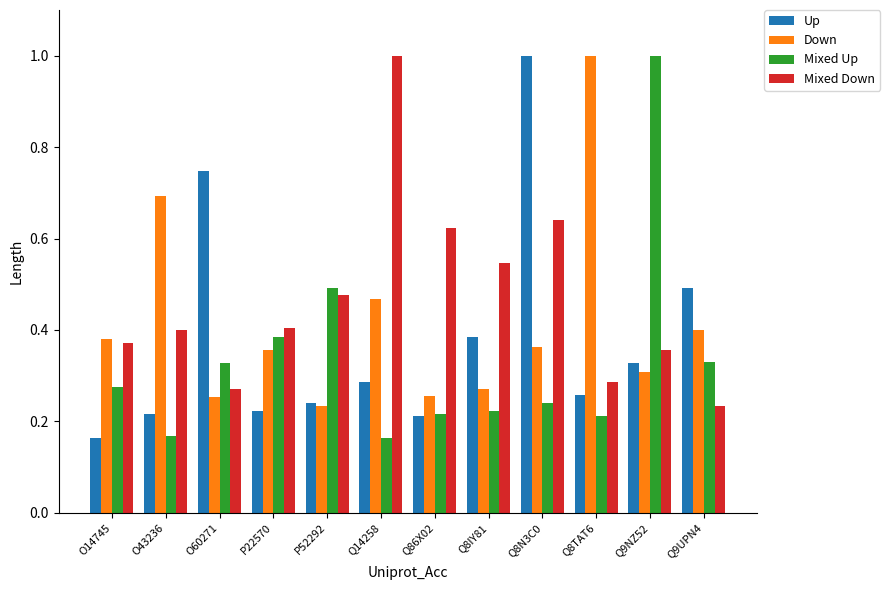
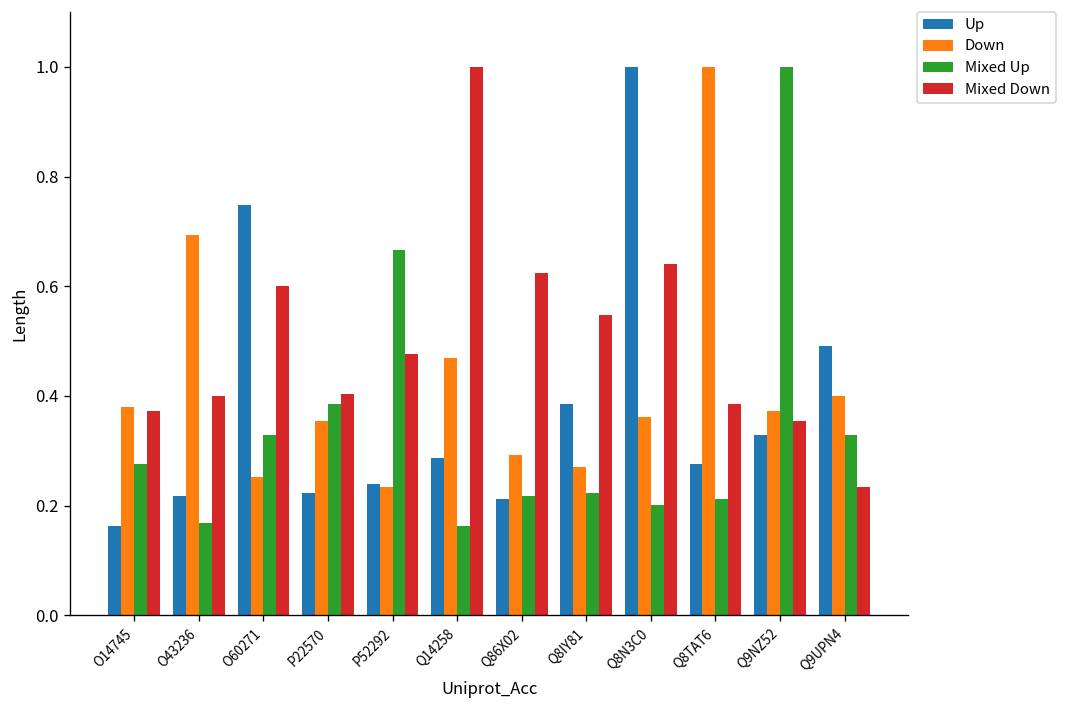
  {
    "Up": {
      "O14745": 0.16,
      "O43236": 0.22,
      "O60271": 0.75,
      "P22570": 0.22,
      "P52292": 0.24,
      "Q14258": 0.29,
      "Q86X02": 0.21,
      "Q8IY81": 0.38,
      "Q8N3C0": 1.00,
-     "Q8TAT6": 0.26,
+     "Q8TAT6": 0.28,
      "Q9NZ52": 0.33,
      "Q9UPN4": 0.49
    },
    "Down": {
      "O14745": 0.38,
      "O43236": 0.69,
      "O60271": 0.25,
      "P22570": 0.36,
      "P52292": 0.23,
      "Q14258": 0.47,
-     "Q86X02": 0.26,
+     "Q86X02": 0.29,
      "Q8IY81": 0.27,
      "Q8N3C0": 0.36,
      "Q8TAT6": 1.00,
-     "Q9NZ52": 0.31,
+     "Q9NZ52": 0.37,
      "Q9UPN4": 0.40
    },
    "Mixed Up": {
      "O14745": 0.28,
      "O43236": 0.17,
      "O60271": 0.33,
      "P22570": 0.38,
-     "P52292": 0.49,
+     "P52292": 0.67,
      "Q14258": 0.16,
      "Q86X02": 0.22,
      "Q8IY81": 0.22,
-     "Q8N3C0": 0.24,
+     "Q8N3C0": 0.20,
      "Q8TAT6": 0.21,
      "Q9NZ52": 1.00,
      "Q9UPN4": 0.33
    },
    "Mixed Down": {
      "O14745": 0.37,
      "O43236": 0.40,
-     "O60271": 0.27,
+     "O60271": 0.60,
      "P22570": 0.40,
      "P52292": 0.48,
      "Q14258": 1.00,
      "Q86X02": 0.62,
      "Q8IY81": 0.55,
      "Q8N3C0": 0.64,
-     "Q8TAT6": 0.29,
+     "Q8TAT6": 0.39,
      "Q9NZ52": 0.36,
      "Q9UPN4": 0.23
    }
  }
